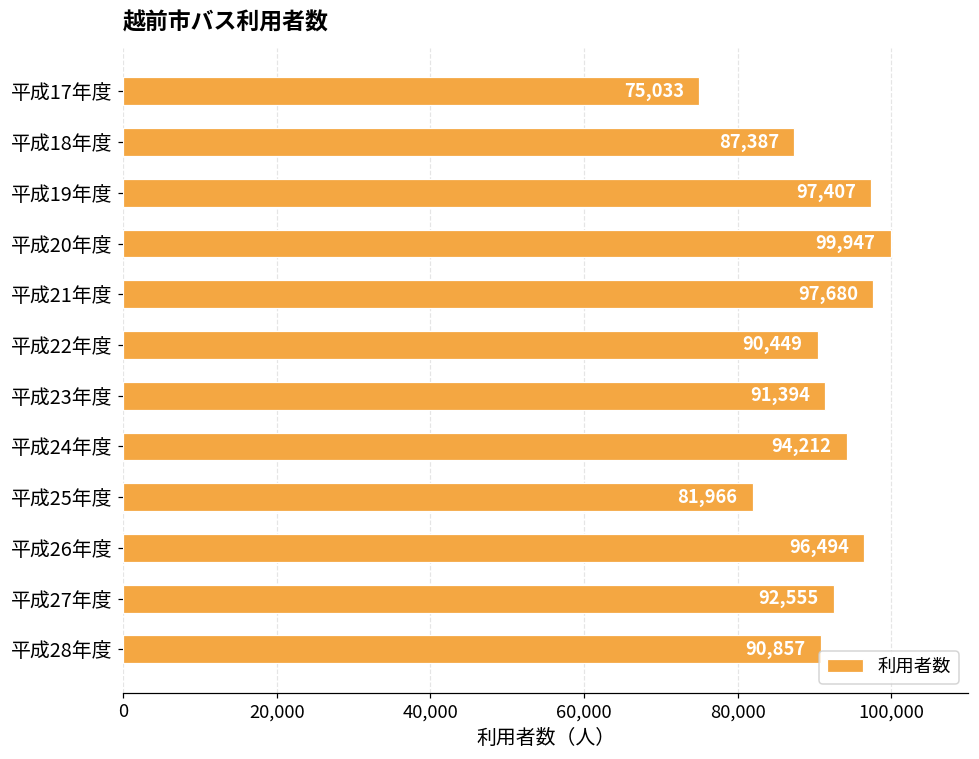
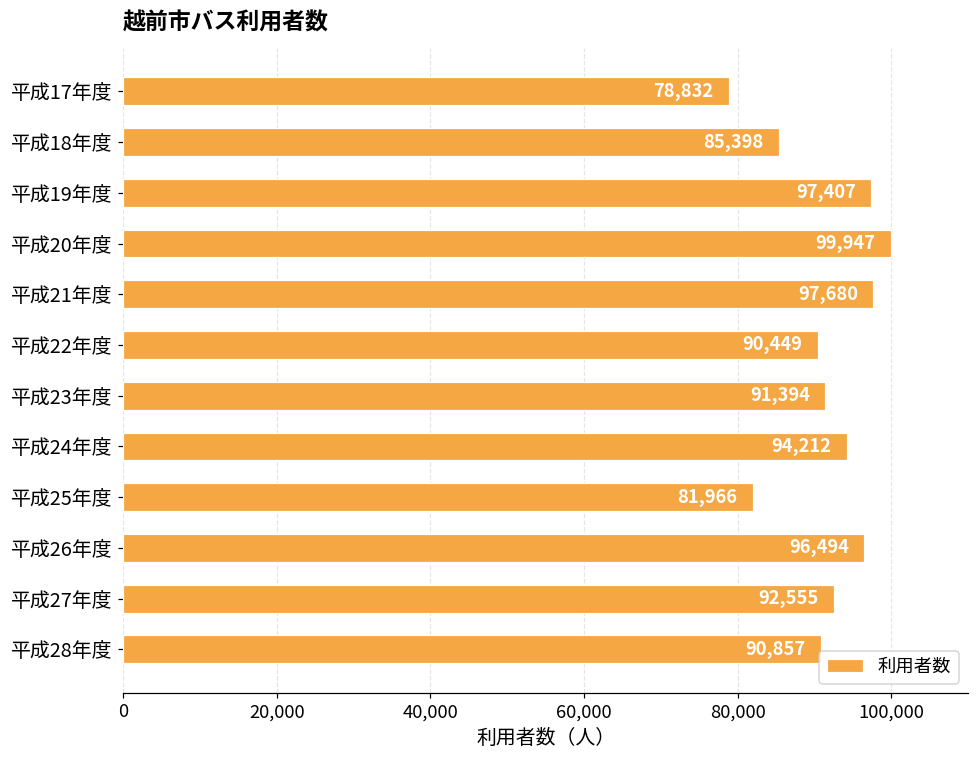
  {
-   "平成17年度": "75,033",
-   "平成18年度": "87,387",
+   "平成17年度": "78,832",
+   "平成18年度": "85,398",
    "平成19年度": "97,407",
    "平成20年度": "99,947",
    "平成21年度": "97,680",
    "平成22年度": "90,449",
    "平成23年度": "91,394",
    "平成24年度": "94,212",
    "平成25年度": "81,966",
    "平成26年度": "96,494",
    "平成27年度": "92,555",
    "平成28年度": "90,857"
  }
